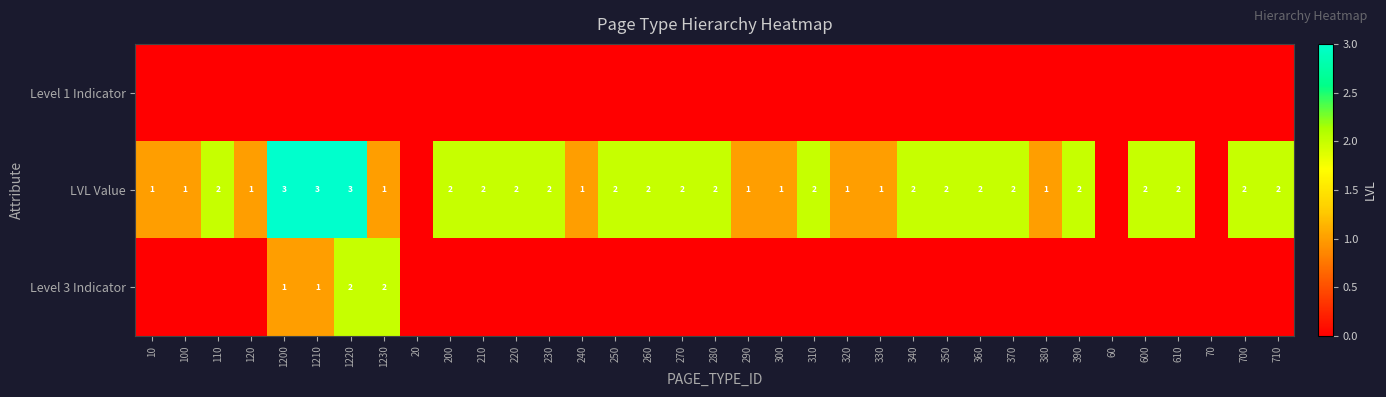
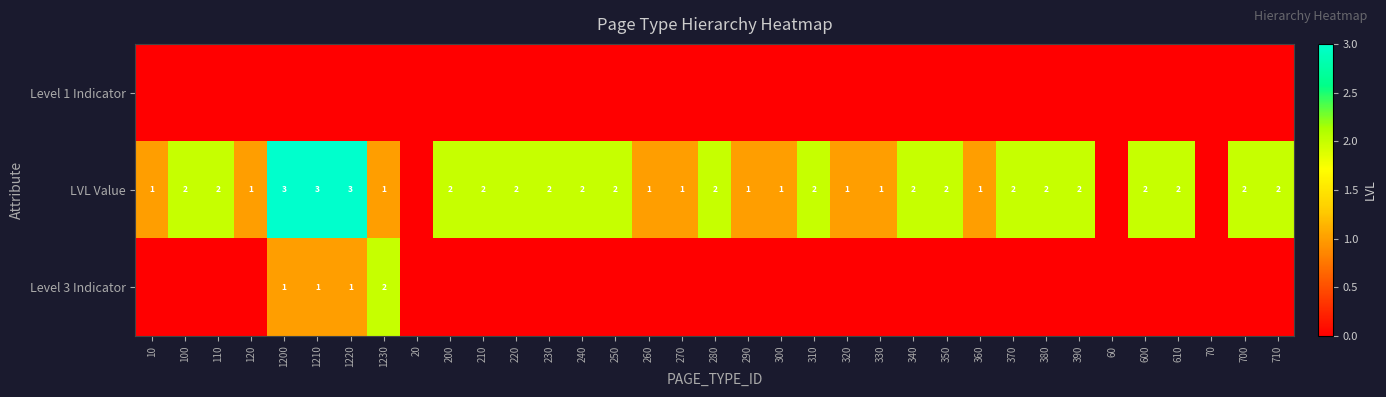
  {
    "LVL Value": {
      "10": 1,
-     "100": 1,
+     "100": 2,
      "110": 2,
      "120": 1,
      "1200": 3,
      "1210": 3,
      "1220": 3,
      "1230": 1,
      "200": 2,
      "210": 2,
      "220": 2,
      "230": 2,
-     "240": 1,
+     "240": 2,
      "250": 2,
-     "260": 2,
-     "270": 2,
+     "260": 1,
+     "270": 1,
      "280": 2,
      "290": 1,
      "300": 1,
      "310": 2,
      "320": 1,
      "330": 1,
      "340": 2,
      "350": 2,
-     "360": 2,
+     "360": 1,
      "370": 2,
-     "380": 1,
+     "380": 2,
      "390": 2,
      "600": 2,
      "610": 2,
      "700": 2,
      "710": 2
    },
    "Level 3 Indicator": {
      "1200": 1,
      "1210": 1,
-     "1220": 2,
+     "1220": 1,
      "1230": 2
    }
  }
